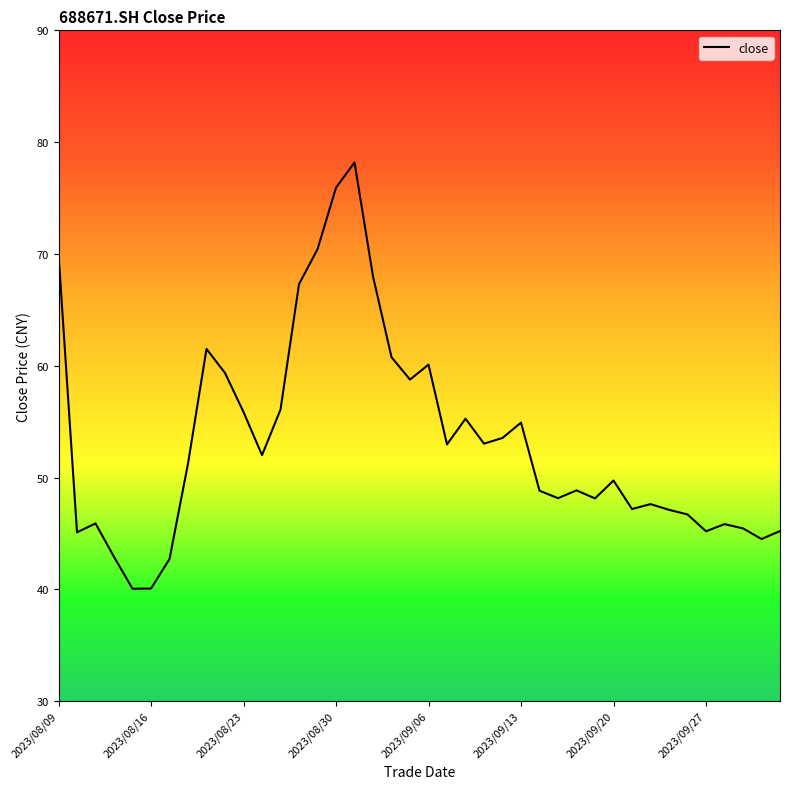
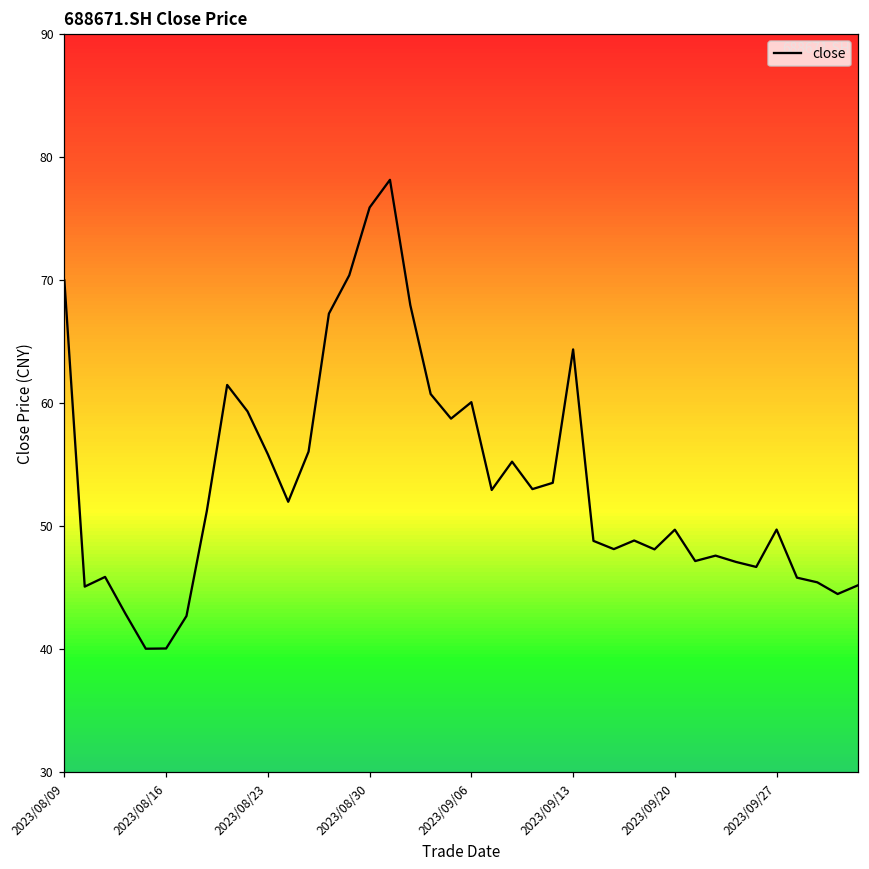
  {
    "2023/08/09": 70.0,
    "2023/08/16": 40.1,
    "2023/08/23": 55.9,
    "2023/08/30": 75.9,
    "2023/09/06": 60.1,
-   "2023/09/13": 54.9,
+   "2023/09/13": 64.4,
    "2023/09/20": 49.7,
-   "2023/09/27": 45.2
+   "2023/09/27": 49.7
  }
